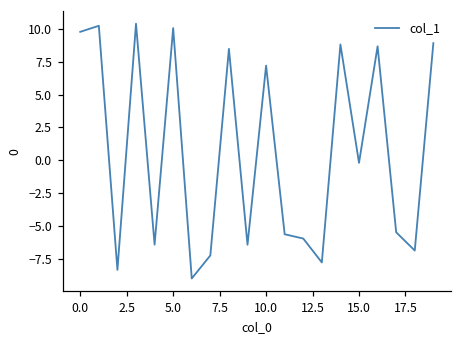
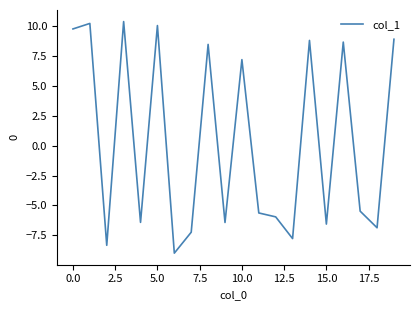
  {
    "0.0": 9.8,
    "5.0": 10.1,
    "10.0": 7.2,
-   "15.0": -0.2
+   "15.0": -6.6
  }
